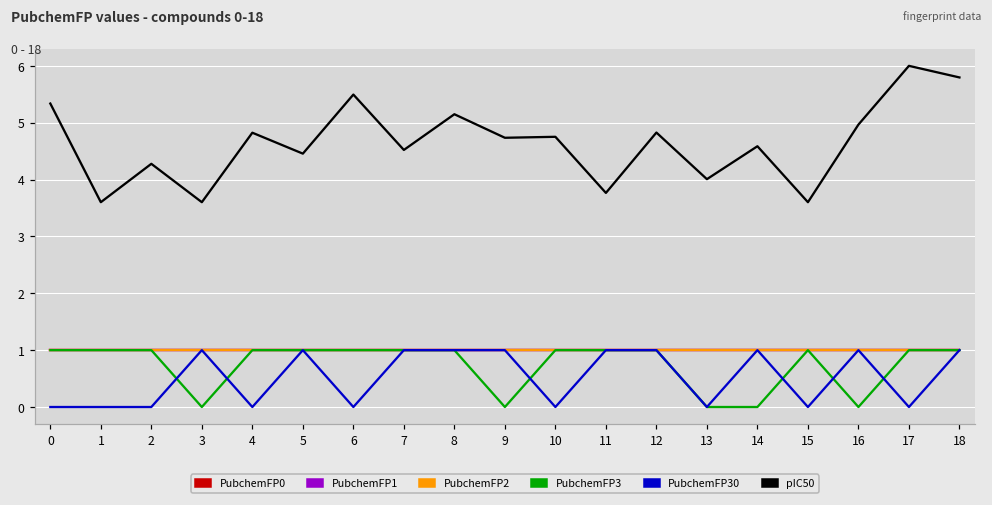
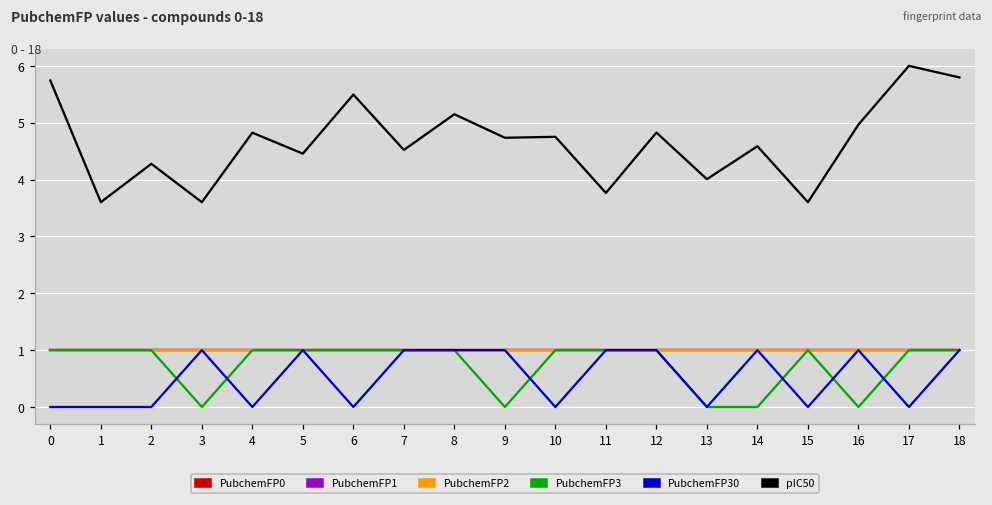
  {
    "PubchemFP2": {
      "13": 1.0
    },
    "PubchemFP3": {
      "3": 0.0,
      "9": 0.0,
      "14": 0.0,
      "16": 0.0
    },
    "PubchemFP30": {
      "0": 0.0,
      "1": 0.0,
      "2": 0.0,
      "4": 0.0,
      "6": 0.0,
      "10": 0.0,
      "15": 0.0,
      "17": 0.0
    },
    "pIC50": {
-     "0": 5.3,
+     "0": 5.7,
      "1": 3.6,
      "2": 4.3,
      "3": 3.6,
      "4": 4.8,
      "5": 4.5,
      "6": 5.5,
      "7": 4.5,
      "8": 5.1,
      "9": 4.7,
      "10": 4.8,
      "11": 3.8,
      "12": 4.8,
      "13": 4.0,
      "14": 4.6,
      "15": 3.6,
      "16": 5.0,
      "17": 6.0,
      "18": 5.8
    }
  }
